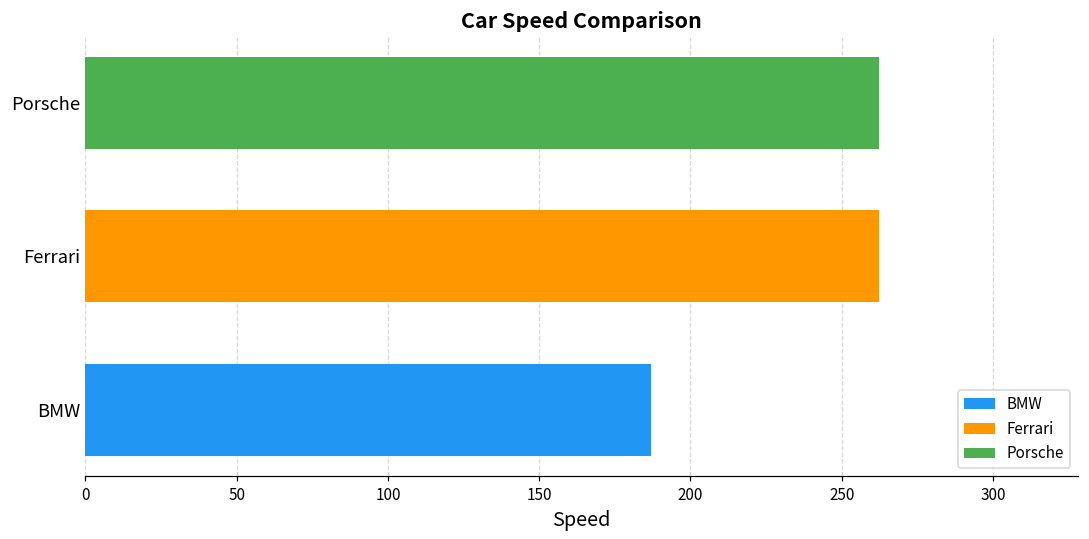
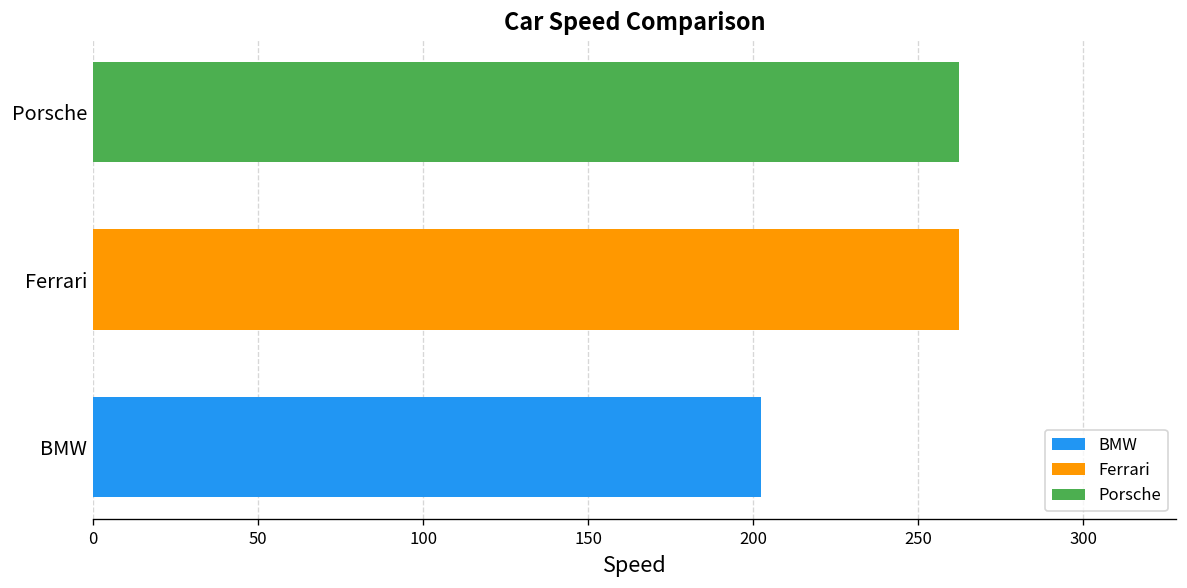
  {
    "Porsche": 263,
    "Ferrari": 263,
-   "BMW": 187
+   "BMW": 203
  }
